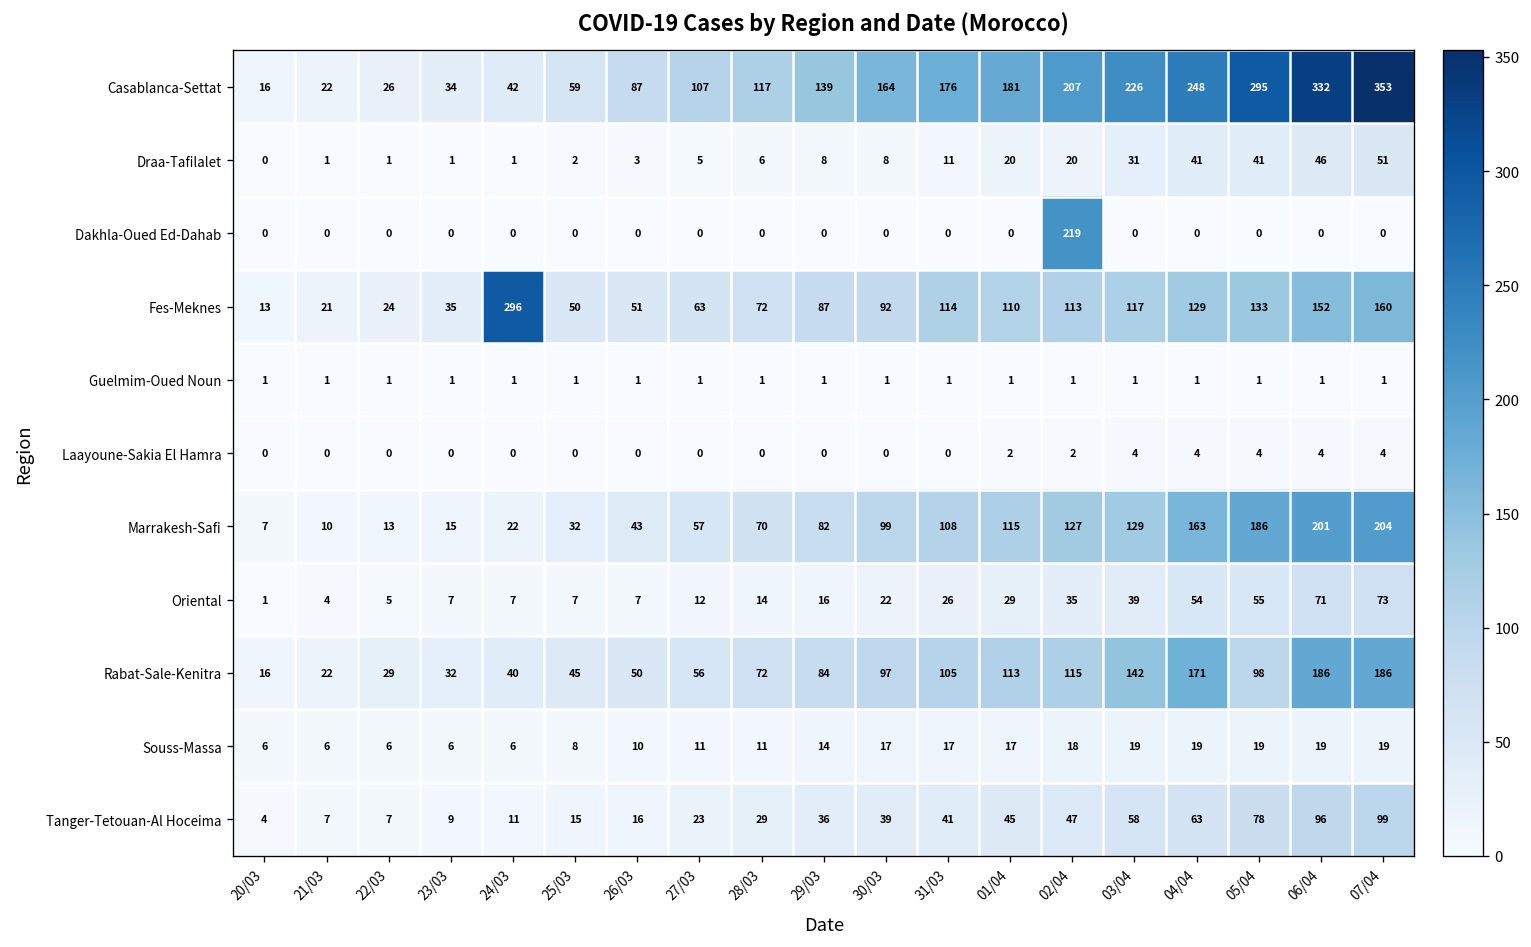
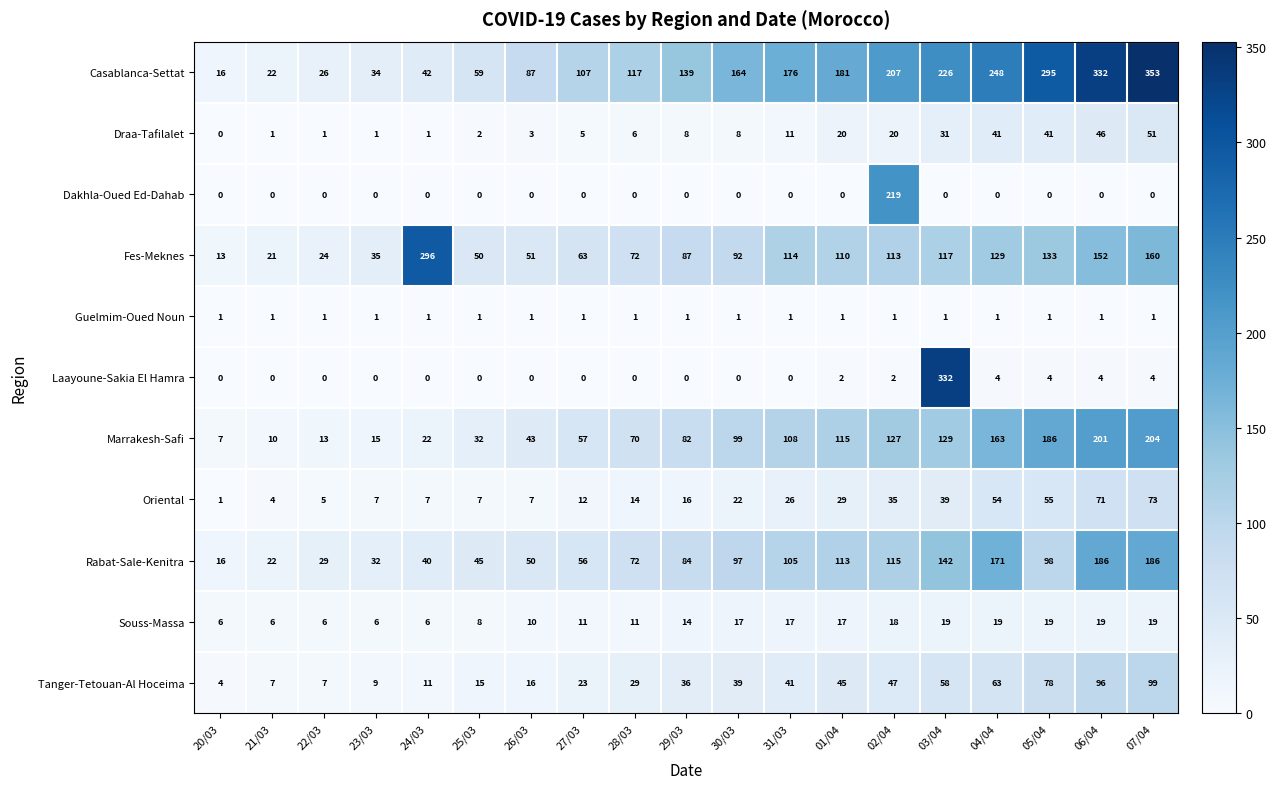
  {
    "Laayoune-Sakia El Hamra": {
      "20/03": 0,
      "21/03": 0,
      "22/03": 0,
      "23/03": 0,
      "24/03": 0,
      "25/03": 0,
      "26/03": 0,
      "27/03": 0,
      "28/03": 0,
      "29/03": 0,
      "30/03": 0,
      "31/03": 0,
      "01/04": 2,
      "02/04": 2,
-     "03/04": 4,
+     "03/04": 332,
      "04/04": 4,
      "05/04": 4,
      "06/04": 4,
      "07/04": 4
    }
  }
